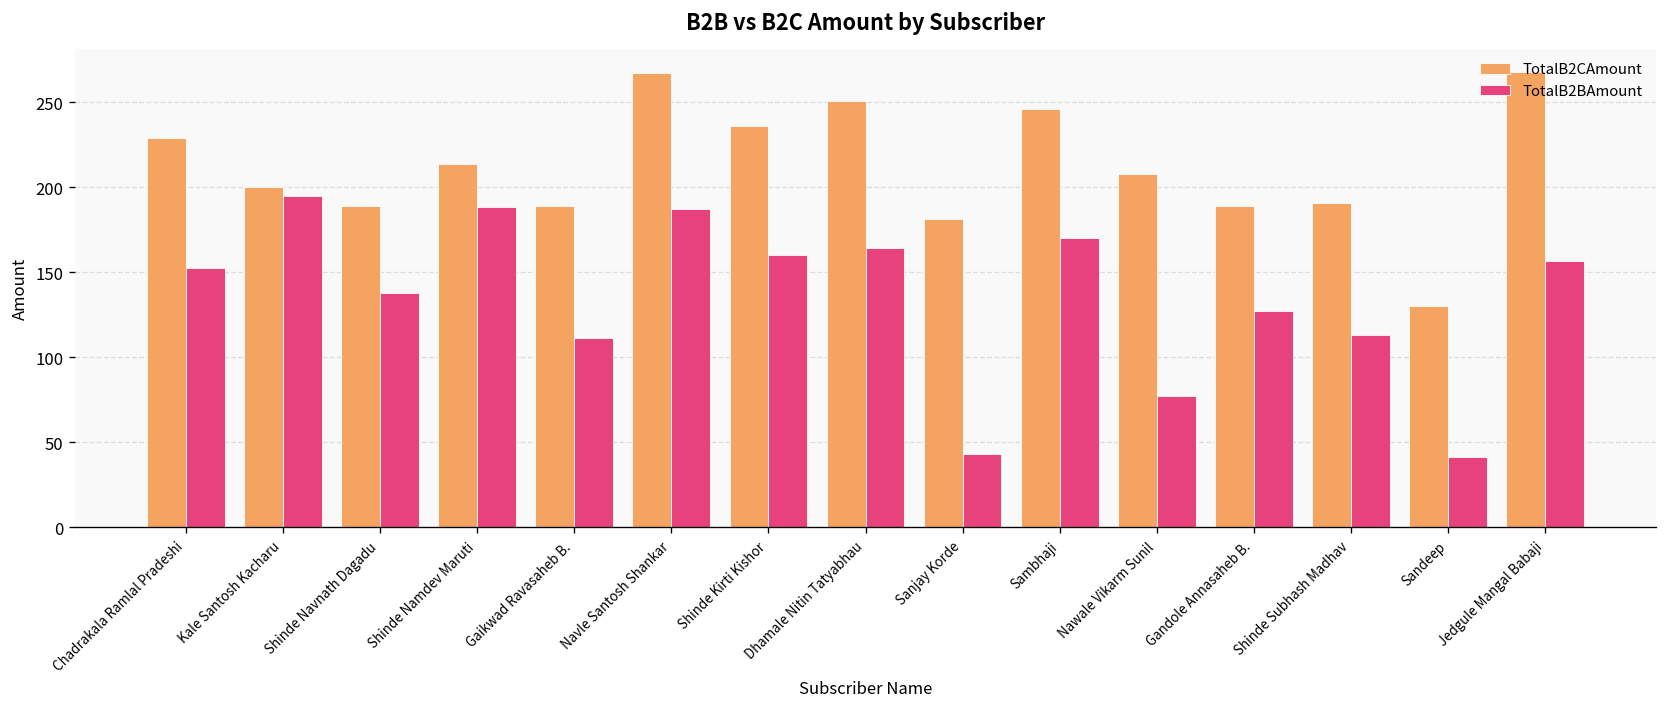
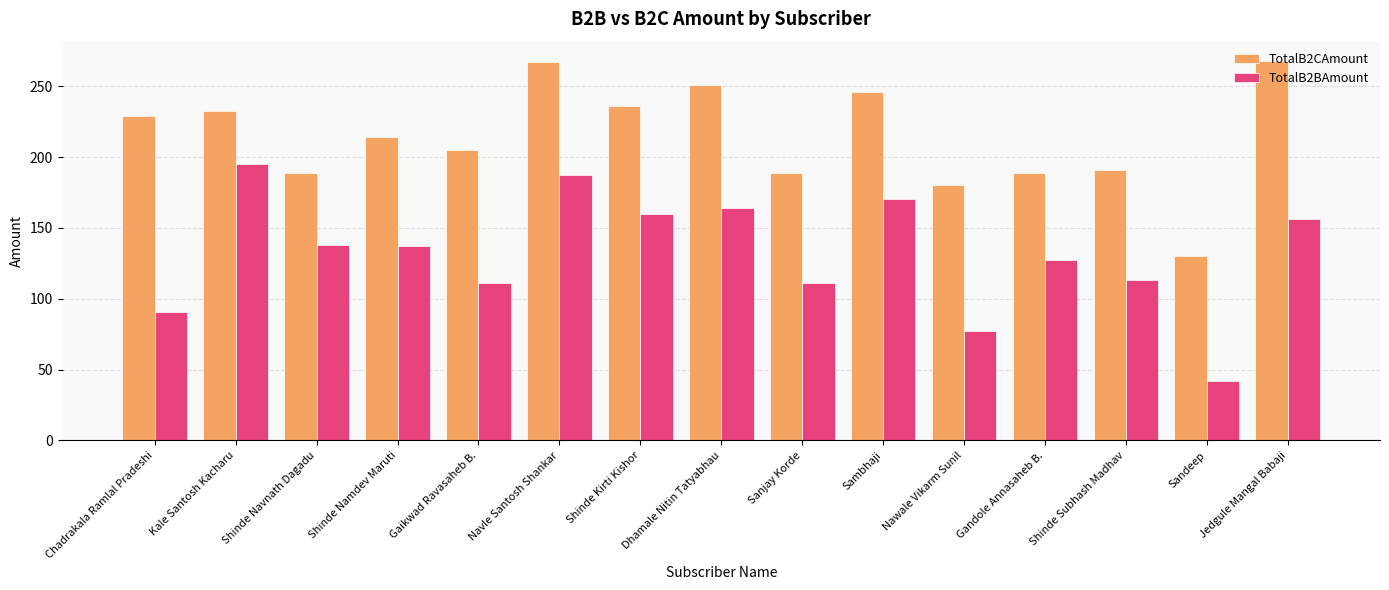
  {
    "TotalB2CAmount": {
      "Chadrakala Ramlal Pradeshi": 229,
-     "Kale Santosh Kacharu": 200,
+     "Kale Santosh Kacharu": 232,
      "Shinde Navnath Dagadu": 189,
      "Shinde Namdev Maruti": 214,
-     "Gaikwad Ravasaheb B.": 189,
+     "Gaikwad Ravasaheb B.": 205,
      "Navle Santosh Shankar": 267,
      "Shinde Kirti Kishor": 236,
      "Dhamale Nitin Tatyabhau": 251,
-     "Sanjay Korde": 182,
+     "Sanjay Korde": 189,
      "Sambhaji": 246,
-     "Nawale Vikarm Sunil": 208,
+     "Nawale Vikarm Sunil": 181,
      "Gandole Annasaheb B.": 189,
      "Shinde Subhash Madhav": 191,
      "Sandeep": 130,
      "Jedgule Mangal Babaji": 268
    },
    "TotalB2BAmount": {
-     "Chadrakala Ramlal Pradeshi": 153,
+     "Chadrakala Ramlal Pradeshi": 91,
      "Kale Santosh Kacharu": 195,
      "Shinde Navnath Dagadu": 138,
-     "Shinde Namdev Maruti": 188,
+     "Shinde Namdev Maruti": 137,
      "Gaikwad Ravasaheb B.": 111,
      "Navle Santosh Shankar": 188,
      "Shinde Kirti Kishor": 160,
      "Dhamale Nitin Tatyabhau": 164,
-     "Sanjay Korde": 43,
+     "Sanjay Korde": 111,
      "Sambhaji": 170,
      "Nawale Vikarm Sunil": 77,
      "Gandole Annasaheb B.": 127,
      "Shinde Subhash Madhav": 113,
      "Sandeep": 42,
      "Jedgule Mangal Babaji": 157
    }
  }
